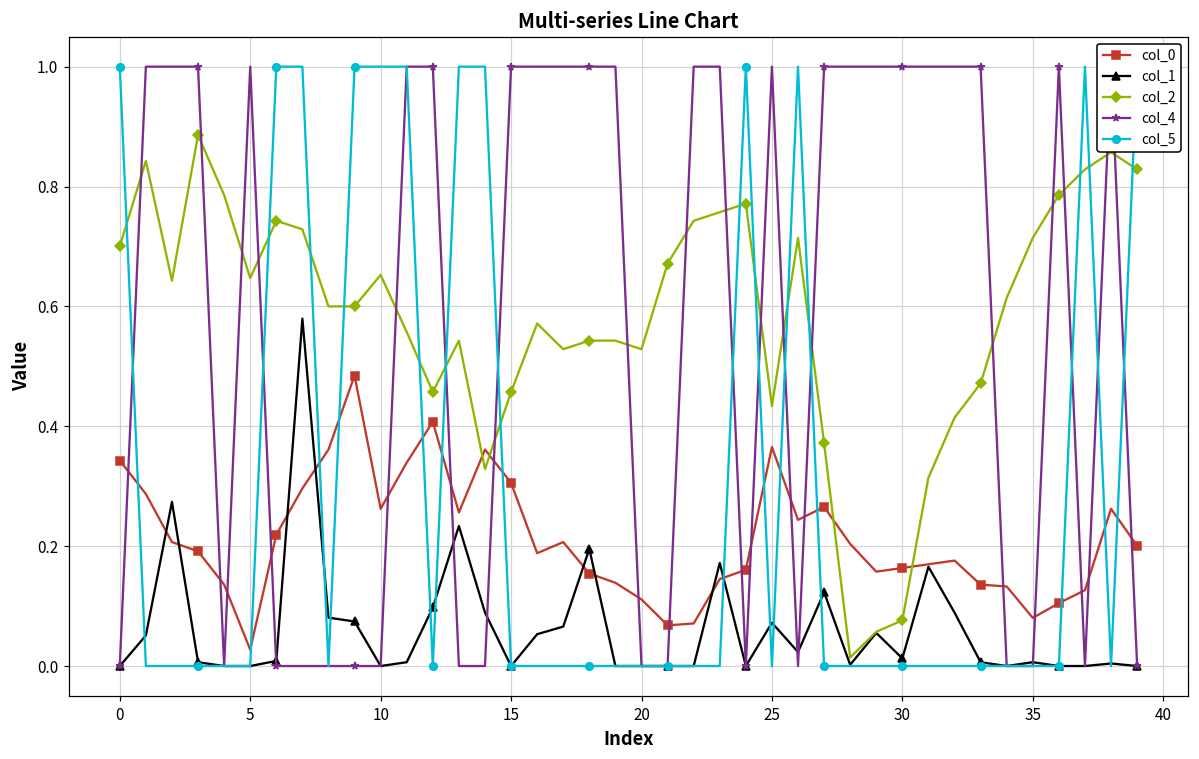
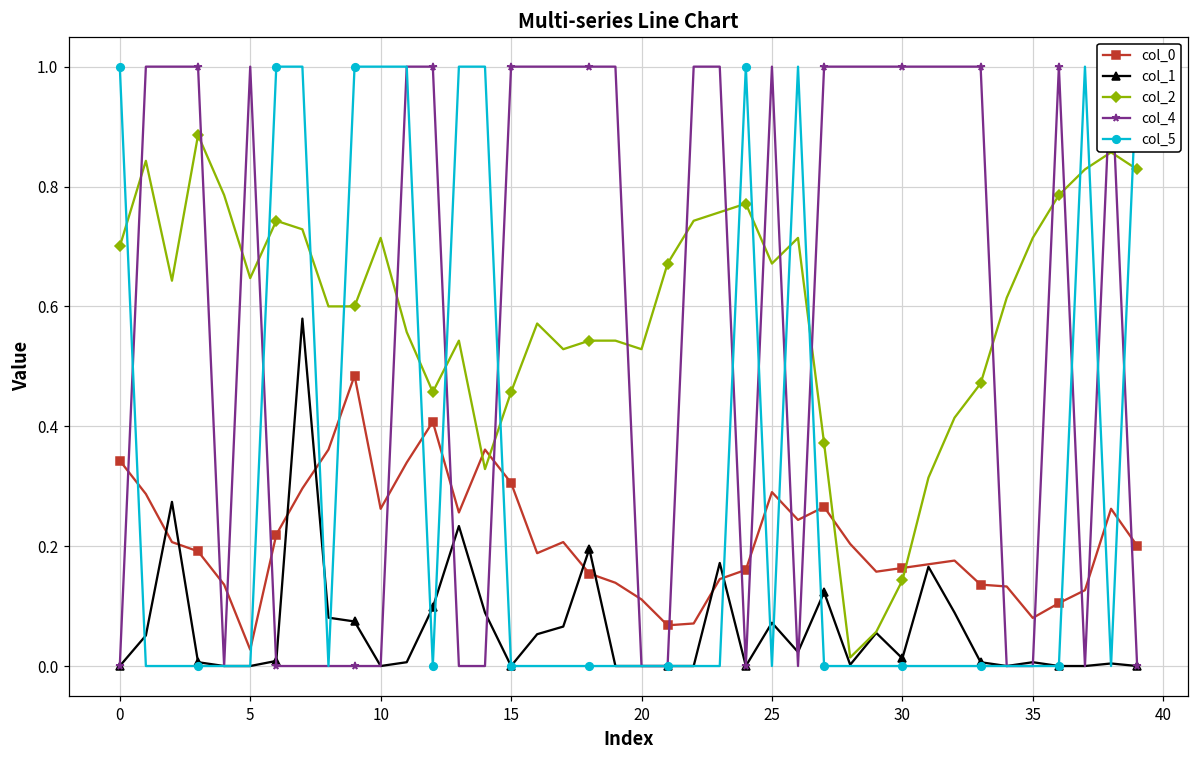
  {
    "col_0": {
      "0": 0.34,
      "5": 0.03,
      "10": 0.26,
      "15": 0.31,
      "20": 0.11,
-     "25": 0.37,
+     "25": 0.29,
      "30": 0.16,
      "35": 0.08
    },
    "col_1": {
      "25": 0.07,
      "30": 0.01,
      "35": 0.01
    },
    "col_2": {
      "0": 0.70,
      "5": 0.65,
-     "10": 0.65,
+     "10": 0.71,
      "15": 0.46,
      "20": 0.53,
-     "25": 0.43,
-     "30": 0.08,
+     "25": 0.67,
+     "30": 0.14,
      "35": 0.71
    },
    "col_4": {
      "5": 1.00,
      "15": 1.00,
      "25": 1.00,
      "30": 1.00
    },
    "col_5": {
      "0": 1.00,
      "10": 1.00,
      "25": 0.00,
      "30": 0.00
    }
  }
